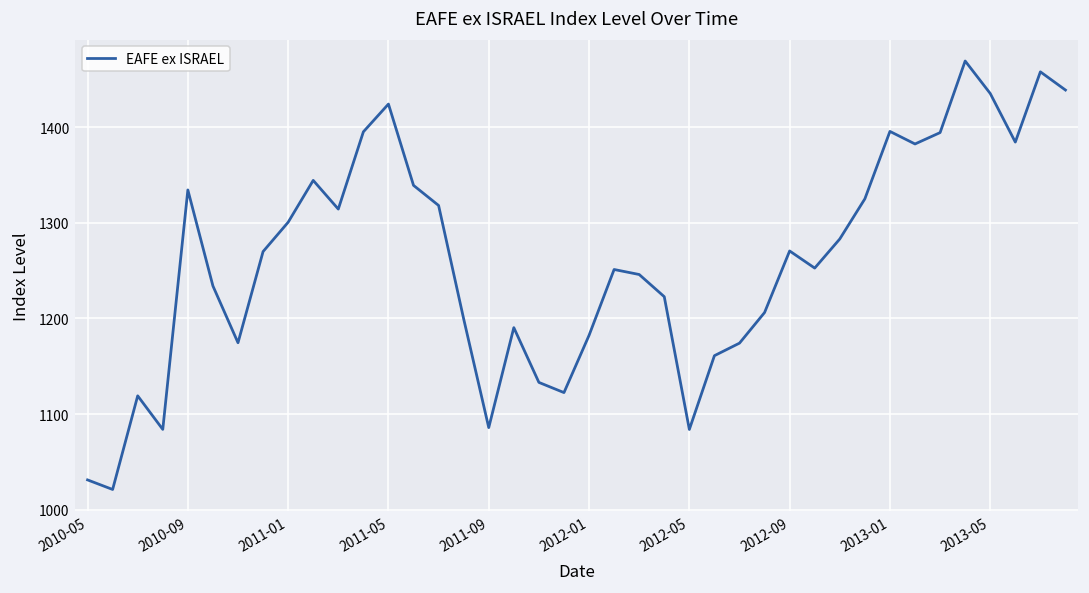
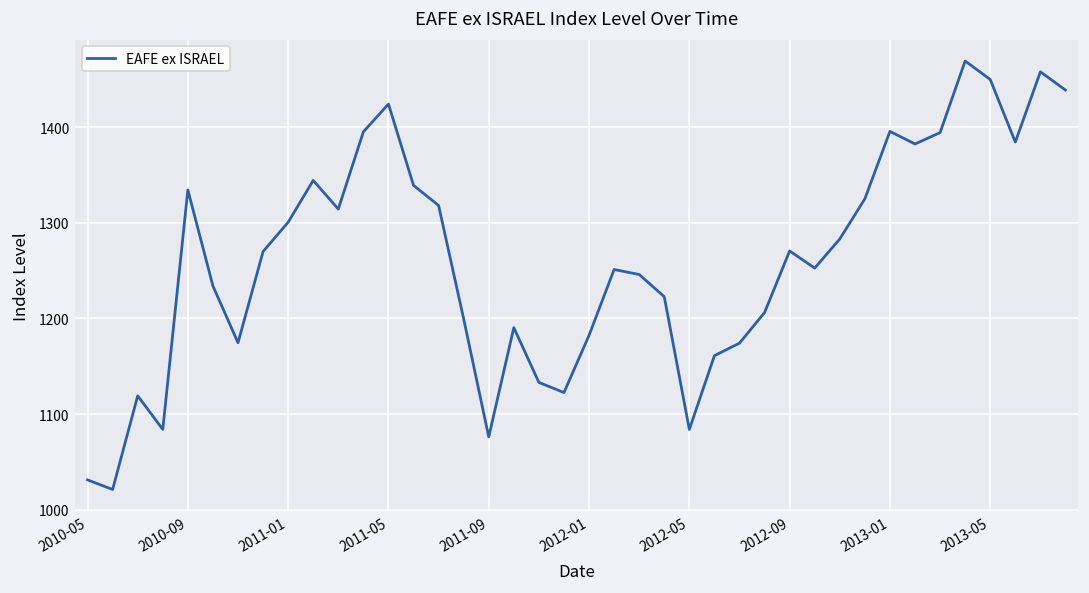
  {
    "2010-05": 1030,
    "2010-09": 1330,
    "2011-01": 1300,
    "2011-05": 1420,
-   "2011-09": 1090,
+   "2011-09": 1080,
    "2012-01": 1180,
    "2012-05": 1080,
    "2012-09": 1270,
    "2013-01": 1400,
-   "2013-05": 1440
+   "2013-05": 1450
  }
